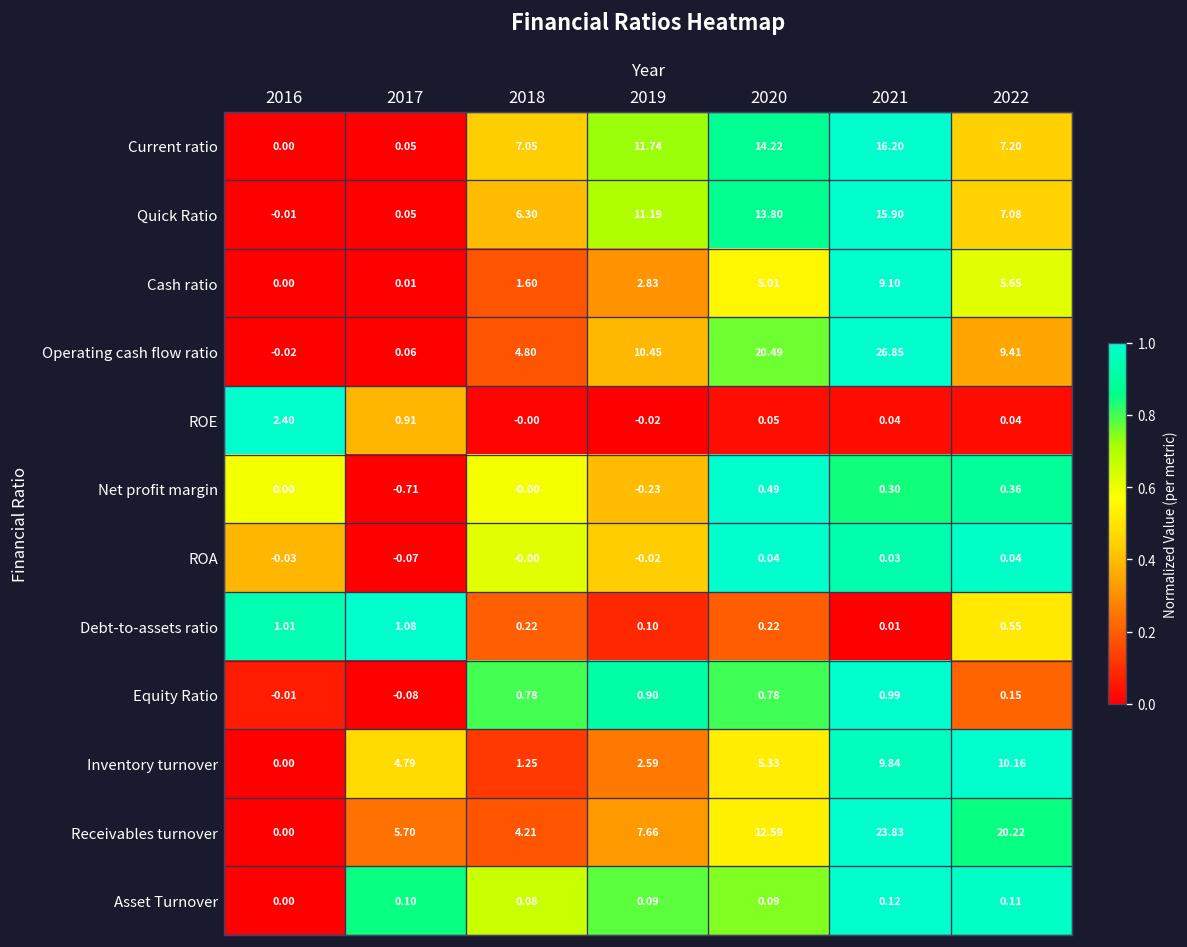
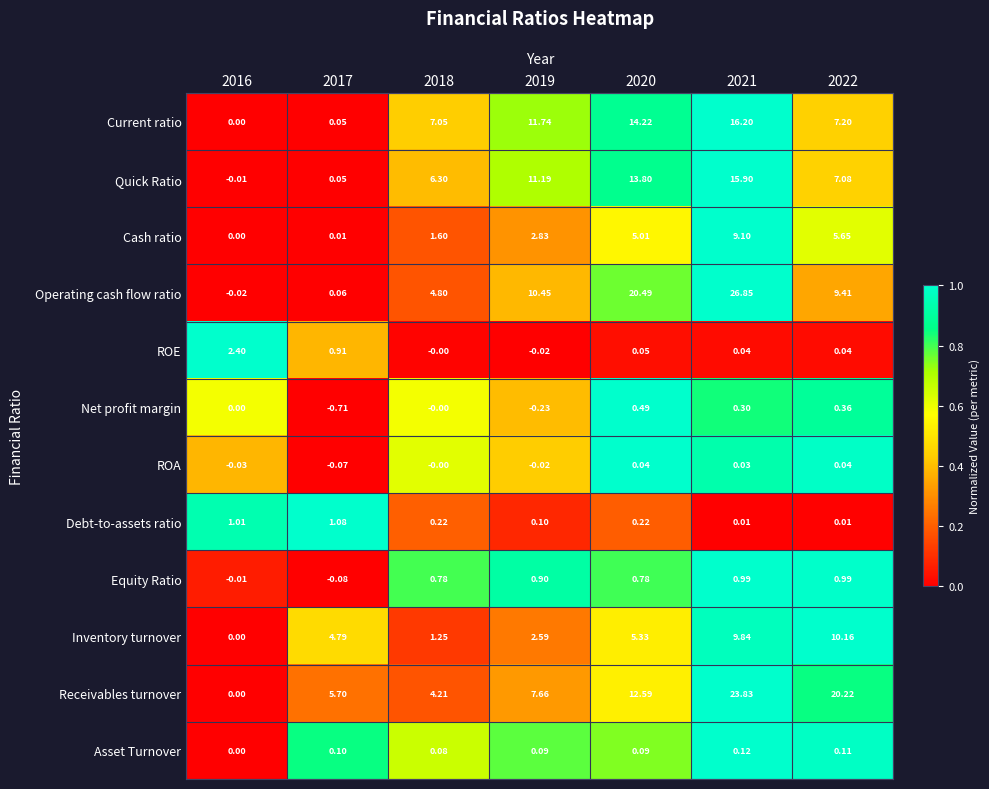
  {
    "Debt-to-assets ratio": {
-     "2022": 0.55
+     "2022": 0.01
    },
    "Equity Ratio": {
-     "2022": 0.15
+     "2022": 0.99
    }
  }
